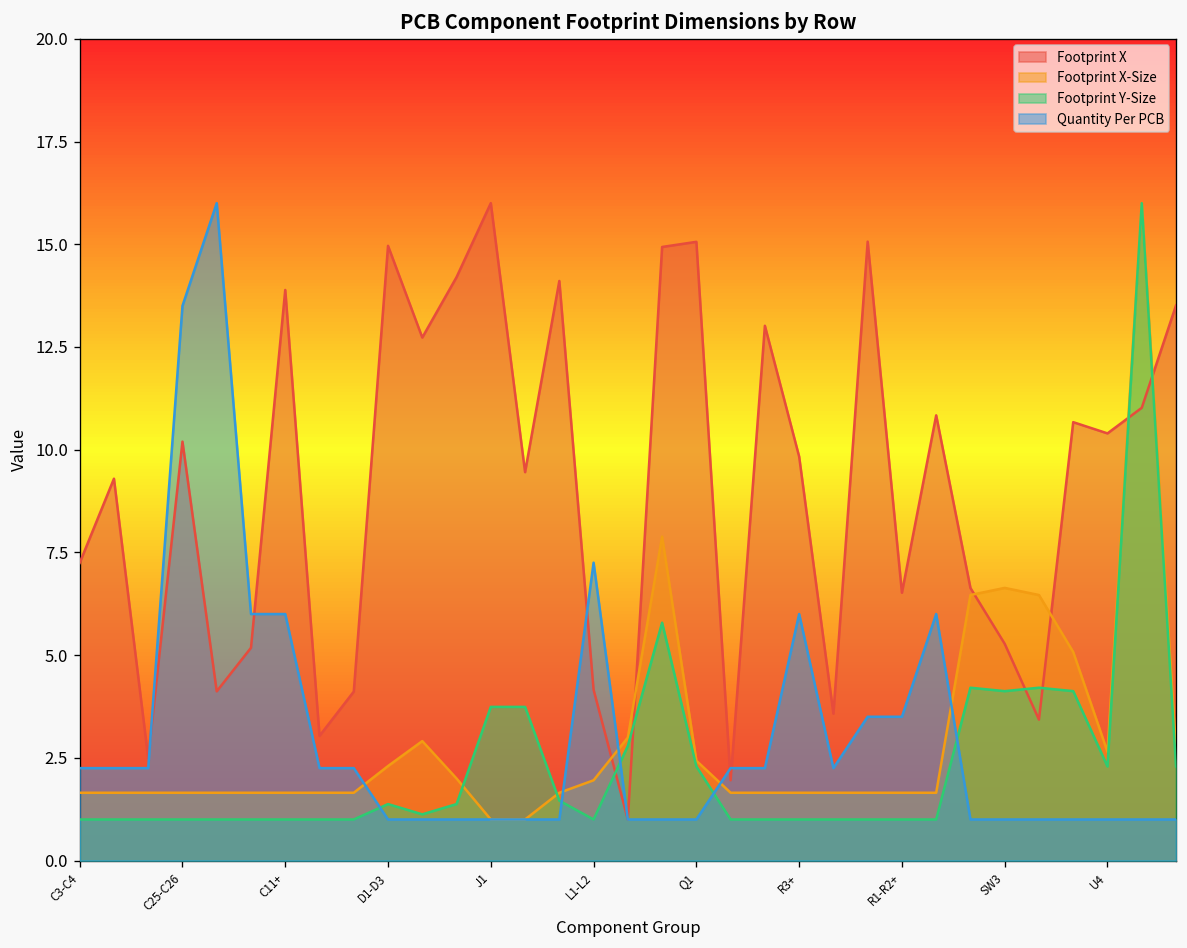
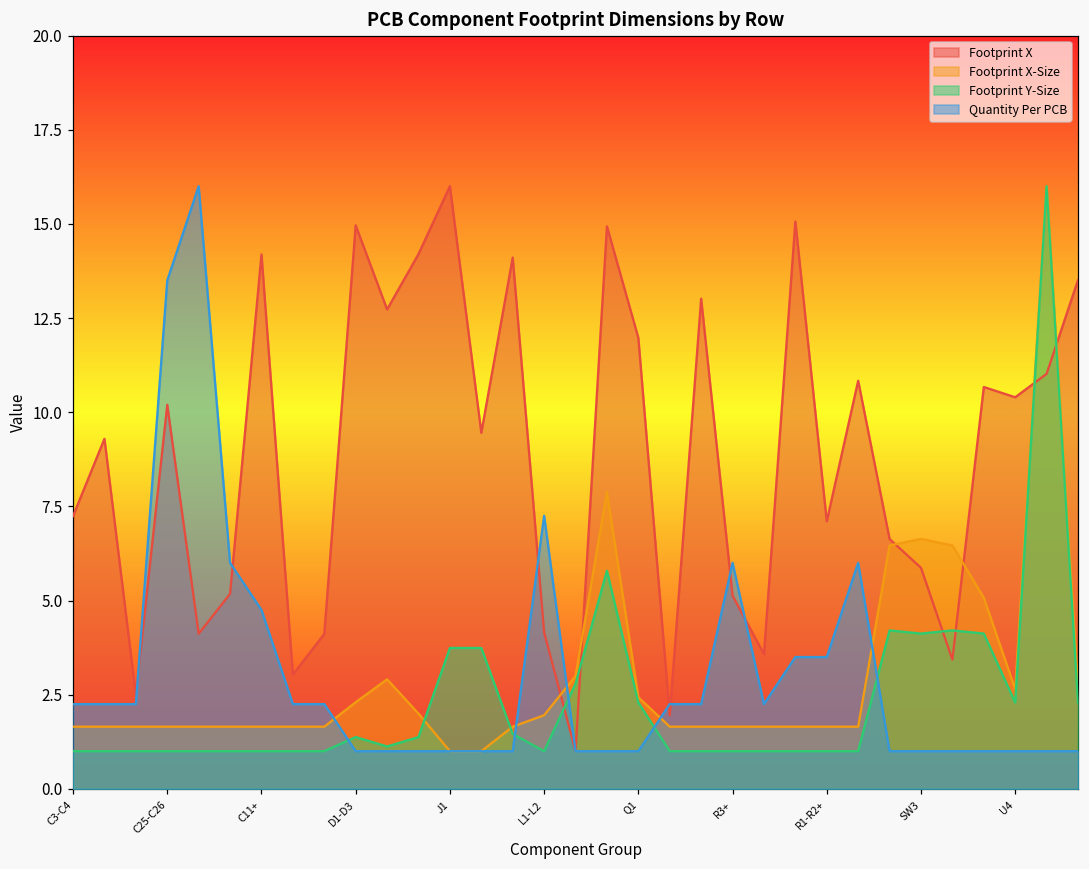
  {
    "Footprint X": {
      "C3-C4": 7.2,
      "C25-C26": 10.2,
-     "C11+": 13.9,
+     "C11+": 14.2,
      "D1-D3": 15.0,
      "J1": 16.0,
      "L1-L2": 4.2,
-     "Q1": 15.1,
-     "R3+": 9.8,
-     "R1-R2+": 6.5,
-     "SW3": 5.3,
+     "Q1": 12.0,
+     "R3+": 5.1,
+     "R1-R2+": 7.1,
+     "SW3": 5.9,
      "U4": 10.4
    },
    "Footprint X-Size": {
      "C3-C4": 1.7,
      "C25-C26": 1.7,
      "C11+": 1.7,
      "D1-D3": 2.3,
      "L1-L2": 2.0,
      "Q1": 2.4,
      "R3+": 1.7,
      "R1-R2+": 1.7,
      "SW3": 6.6,
      "U4": 2.6
    },
    "Footprint Y-Size": {
      "C3-C4": 1.0,
      "C25-C26": 1.0,
      "C11+": 1.0,
      "D1-D3": 1.4,
      "J1": 3.7,
      "L1-L2": 1.0,
      "Q1": 2.3,
      "R3+": 1.0,
      "R1-R2+": 1.0,
      "SW3": 4.1,
      "U4": 2.3
    },
    "Quantity Per PCB": {
      "C3-C4": 2.3,
      "C25-C26": 13.5,
-     "C11+": 6.0,
+     "C11+": 4.8,
      "D1-D3": 1.0,
      "L1-L2": 7.3,
      "Q1": 1.0,
      "R3+": 6.0,
      "R1-R2+": 3.5,
      "SW3": 1.0,
      "U4": 1.0
    }
  }
